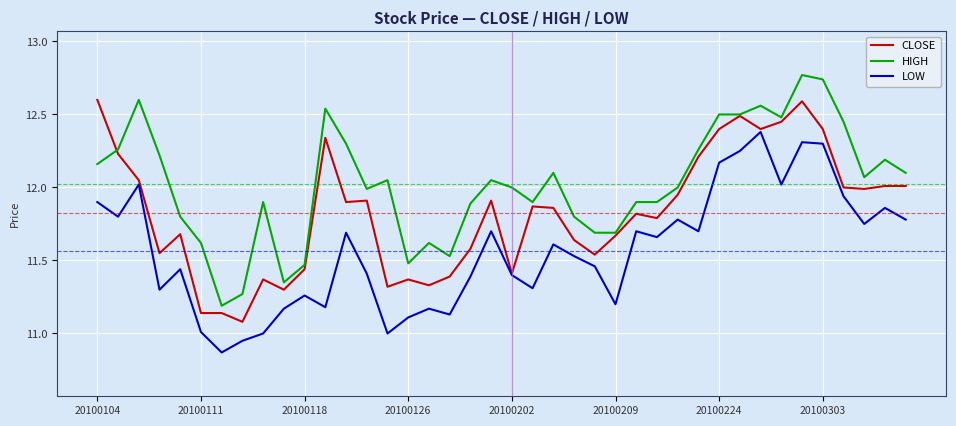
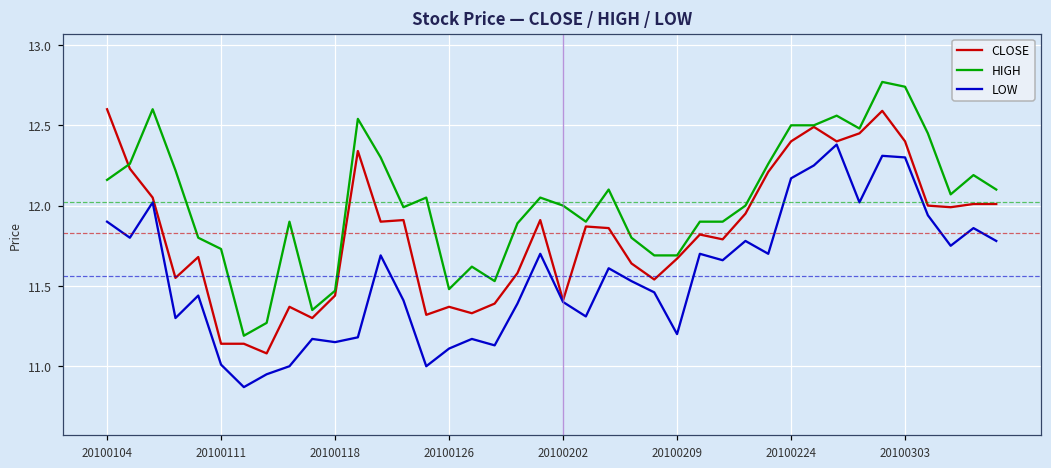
  {
    "CLOSE": {
      "20100104": 12.60,
      "20100111": 11.14,
      "20100118": 11.44,
      "20100126": 11.37,
      "20100209": 11.67,
      "20100224": 12.40,
      "20100303": 12.40
    },
    "HIGH": {
      "20100104": 12.16,
-     "20100111": 11.62,
+     "20100111": 11.73,
      "20100118": 11.47,
      "20100126": 11.48,
      "20100202": 12.00,
      "20100209": 11.69,
      "20100224": 12.50,
      "20100303": 12.74
    },
    "LOW": {
      "20100104": 11.90,
      "20100111": 11.01,
-     "20100118": 11.26,
+     "20100118": 11.15,
      "20100126": 11.11,
      "20100209": 11.20,
      "20100224": 12.17,
      "20100303": 12.30
    }
  }
